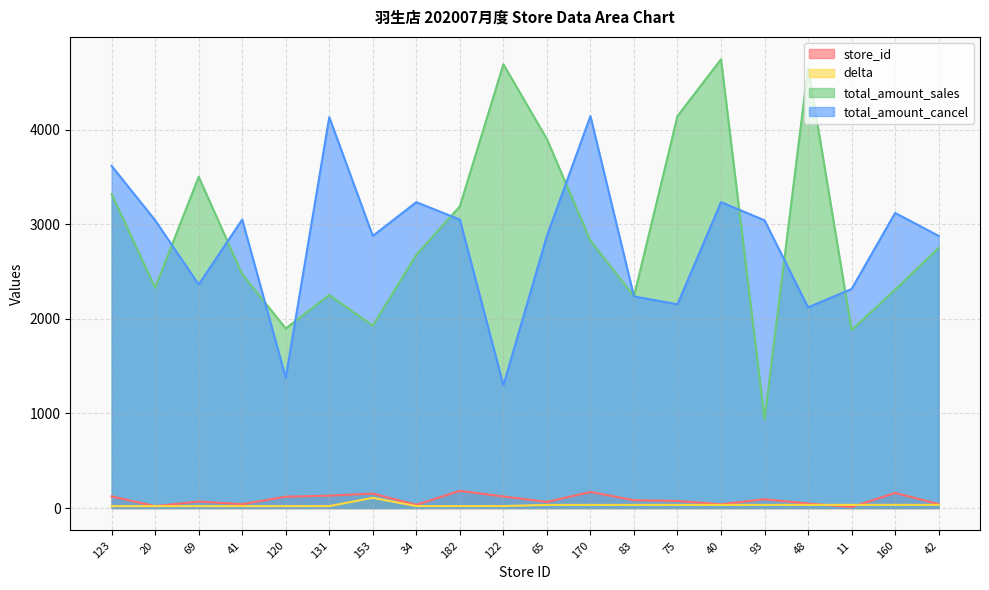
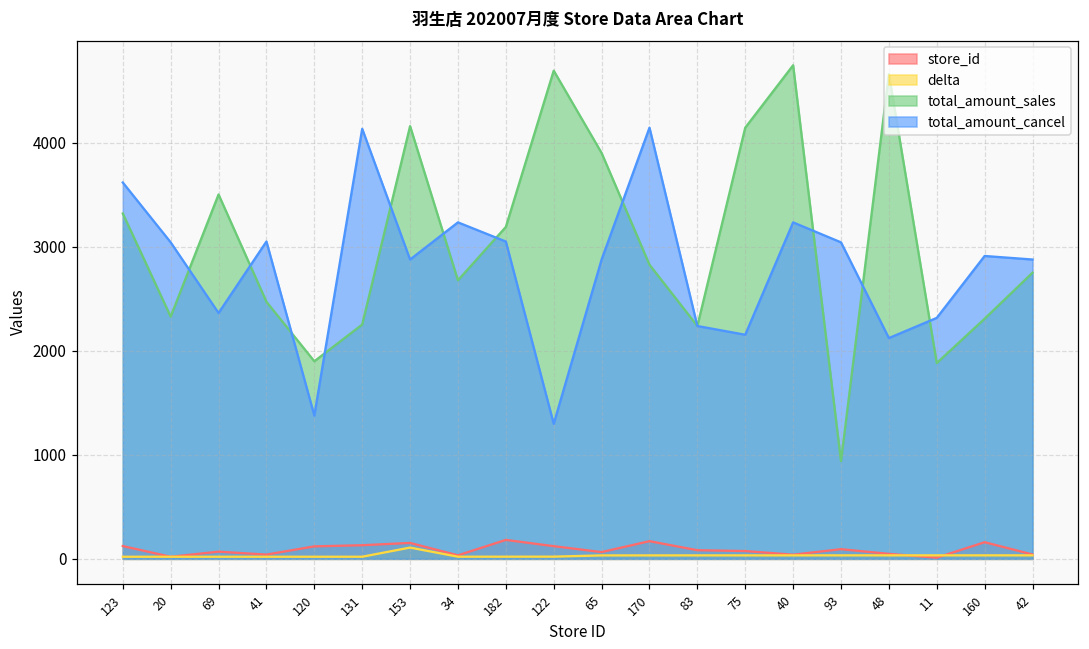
  {
    "store_id": {
      "123": 100,
      "69": 100,
      "120": 100,
      "131": 100,
      "153": 200,
      "182": 200,
      "122": 100,
      "65": 100,
      "170": 200,
      "83": 100,
      "75": 100,
      "93": 100,
      "160": 200
    },
    "delta": {
      "123": 0,
      "69": 0,
      "120": 0,
      "131": 0,
      "153": 100,
      "182": 0,
      "122": 0,
      "65": 0,
      "170": 0,
      "83": 0,
      "75": 0,
      "93": 0,
      "160": 0
    },
    "total_amount_sales": {
      "123": 3300,
      "20": 2300,
      "69": 3500,
      "41": 2500,
      "120": 1900,
      "131": 2300,
-     "153": 1900,
+     "153": 4200,
      "34": 2700,
      "182": 3200,
      "122": 4700,
      "65": 3900,
      "170": 2800,
      "75": 4100,
      "40": 4700,
      "93": 900,
      "11": 1900,
      "160": 2300,
      "42": 2800
    },
    "total_amount_cancel": {
      "123": 3600,
      "20": 3000,
      "69": 2400,
      "41": 3100,
      "120": 1400,
      "131": 4100,
      "153": 2900,
      "34": 3200,
      "182": 3100,
      "122": 1300,
      "65": 2900,
      "170": 4100,
      "75": 2200,
      "40": 3200,
      "93": 3000,
      "48": 2100,
      "11": 2300,
-     "160": 3100,
+     "160": 2900,
      "42": 2900
    }
  }
